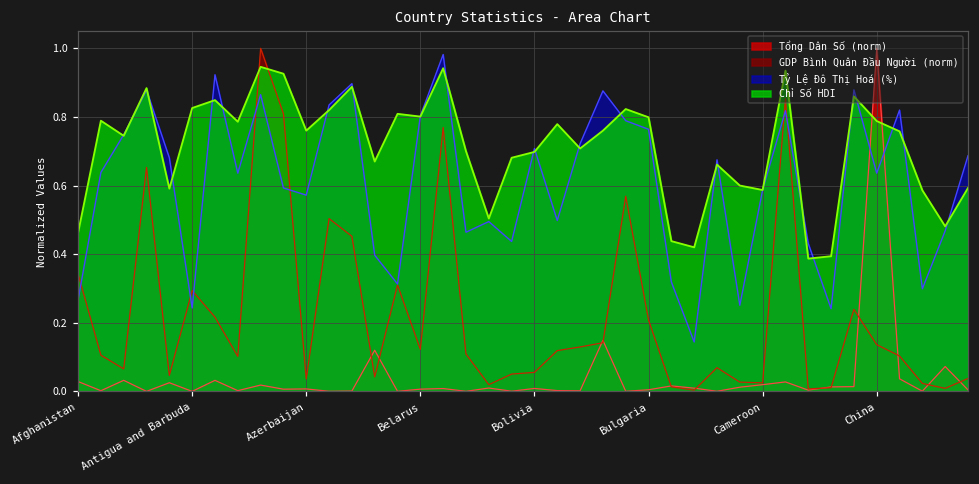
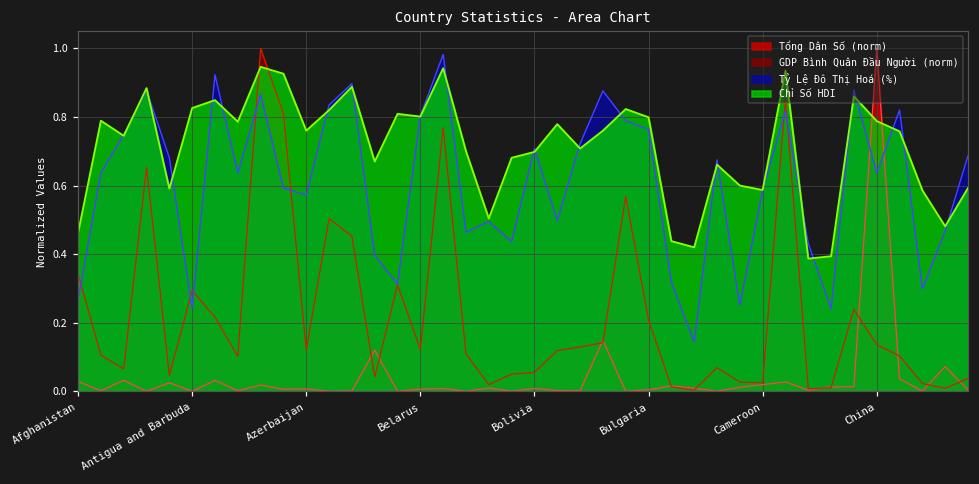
  {
    "Tổng Dân Số (norm)": {
      "Afghanistan": 0.03,
      "Antigua and Barbuda": 0.00,
      "Azerbaijan": 0.01,
      "Belarus": 0.01,
      "Bolivia": 0.01,
      "Bulgaria": 0.00
    },
    "GDP Bình Quân Đầu Người (norm)": {
      "Afghanistan": 0.34,
      "Antigua and Barbuda": 0.29,
-     "Azerbaijan": 0.04,
+     "Azerbaijan": 0.12,
      "Belarus": 0.12,
      "Bolivia": 0.06,
      "Bulgaria": 0.21,
      "China": 0.14
    },
    "Tỷ Lệ Đô Thị Hoá (%)": {
      "Afghanistan": 0.27,
      "Antigua and Barbuda": 0.24,
      "Azerbaijan": 0.57,
      "Bolivia": 0.71,
      "Bulgaria": 0.76,
      "China": 0.64
    },
    "Chỉ Số HDI": {
      "Afghanistan": 0.46,
      "Antigua and Barbuda": 0.83,
      "Azerbaijan": 0.76,
      "Bolivia": 0.70,
      "Bulgaria": 0.80,
      "China": 0.79
    }
  }
